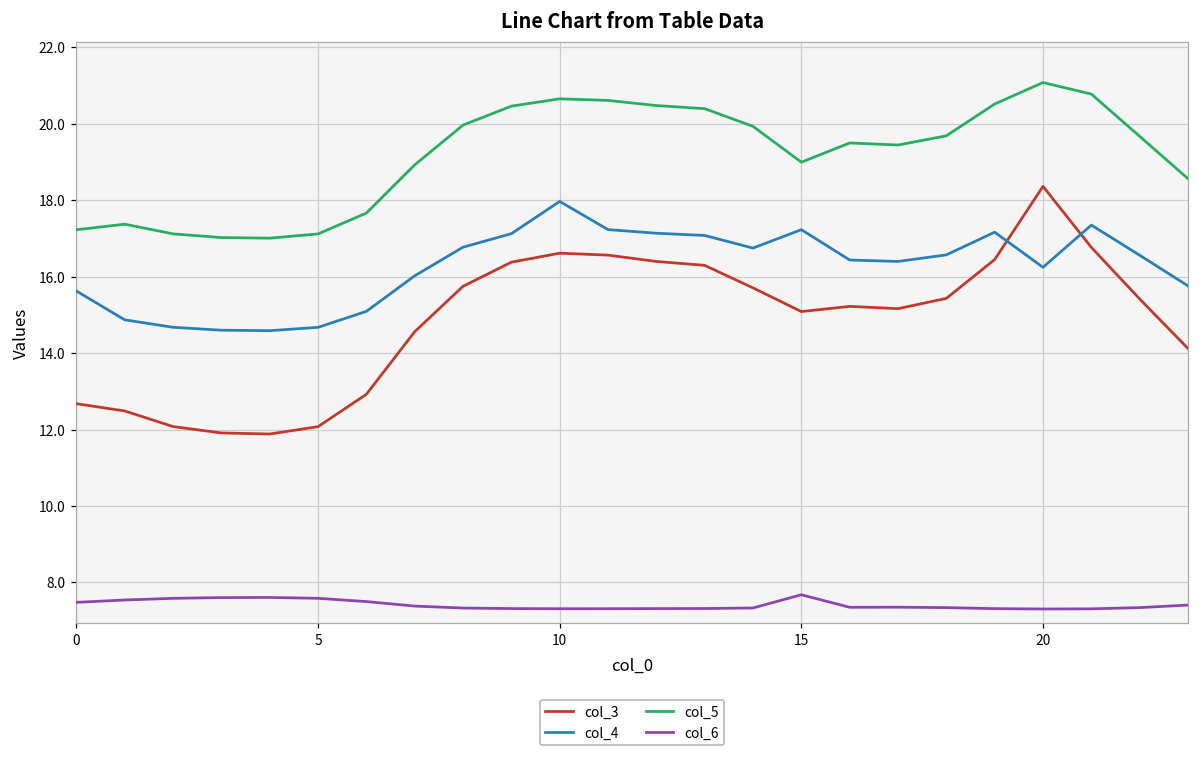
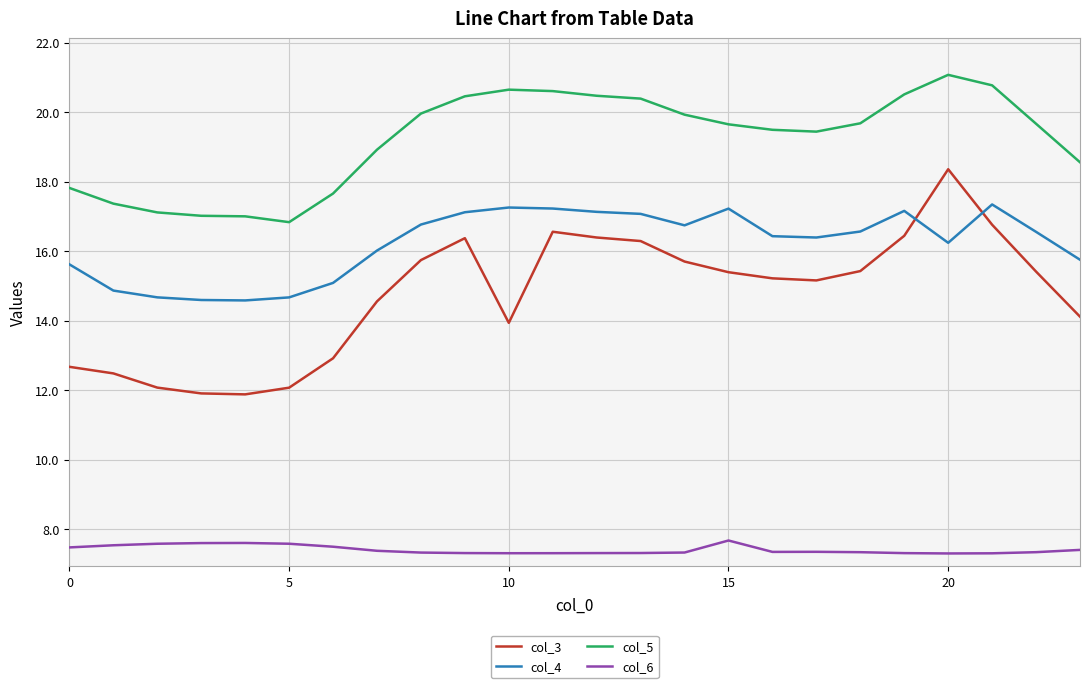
  {
    "col_3": {
      "0": 12.7,
      "5": 12.1,
-     "10": 16.6,
-     "15": 15.1,
+     "10": 13.9,
+     "15": 15.4,
      "20": 18.4
    },
    "col_4": {
      "0": 15.6,
      "5": 14.7,
-     "10": 18.0,
+     "10": 17.3,
      "15": 17.2,
      "20": 16.2
    },
    "col_5": {
-     "0": 17.2,
-     "5": 17.1,
+     "0": 17.8,
+     "5": 16.8,
      "10": 20.7,
-     "15": 19.0,
+     "15": 19.7,
      "20": 21.1
    },
    "col_6": {
      "0": 7.5,
      "5": 7.6,
      "10": 7.3,
      "15": 7.7,
      "20": 7.3
    }
  }
